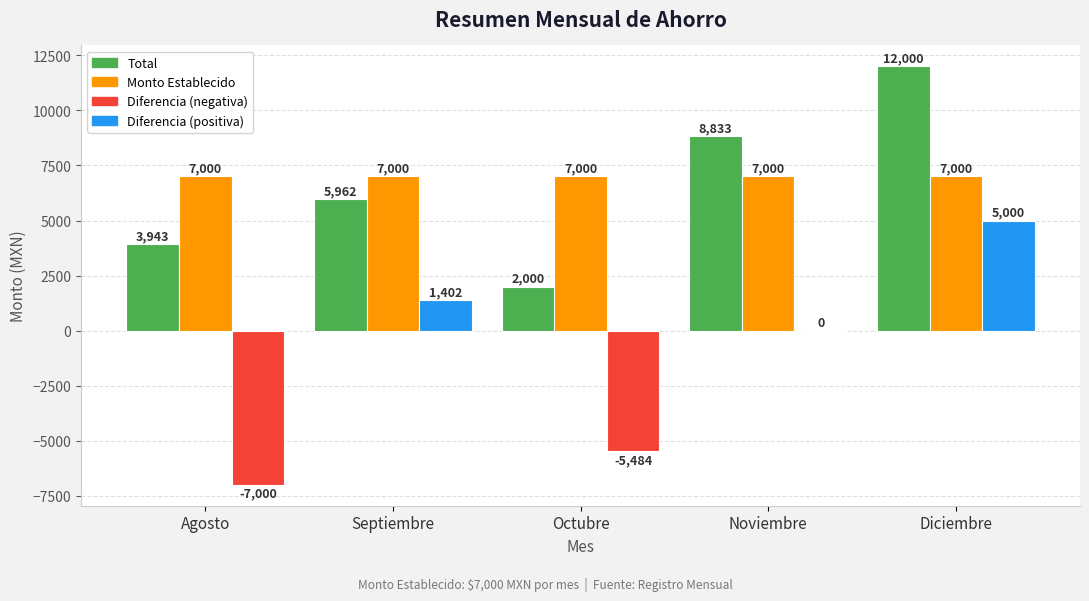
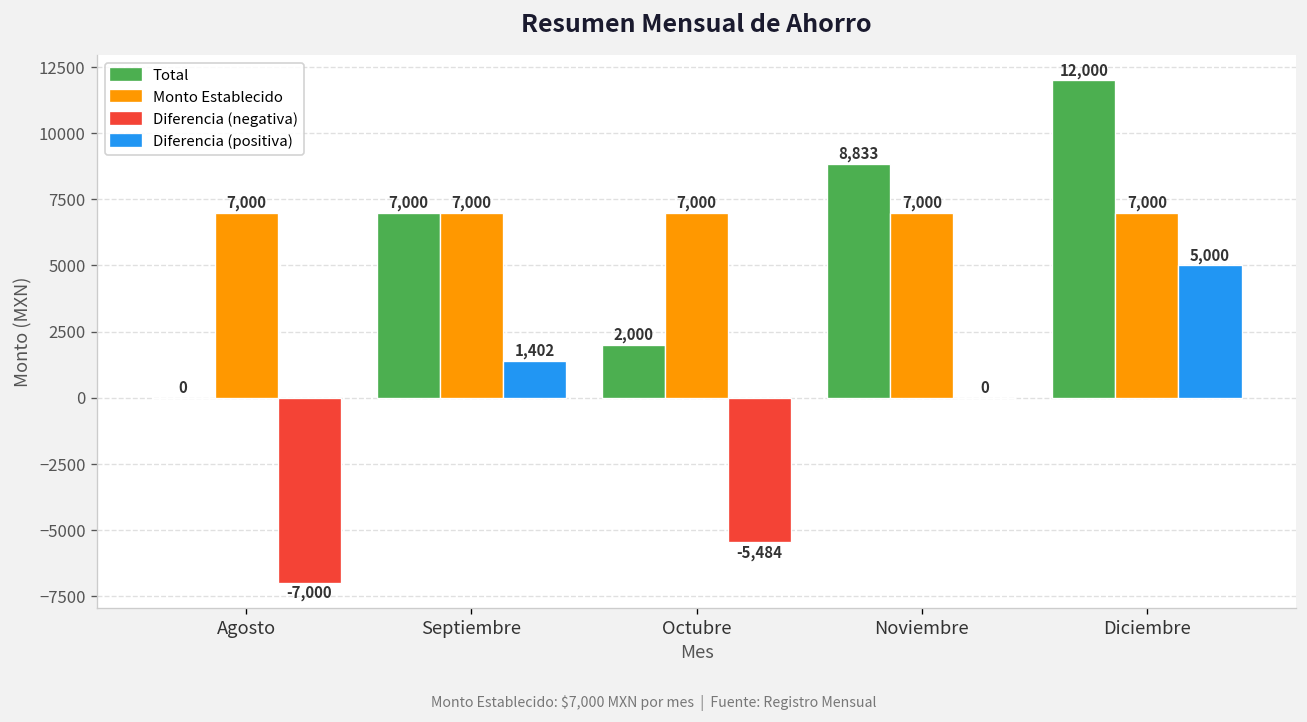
  {
    "Total": {
-     "Agosto": "3,943",
-     "Septiembre": "5,962",
+     "Agosto": "0",
+     "Septiembre": "7,000",
      "Octubre": "2,000",
      "Noviembre": "8,833",
      "Diciembre": "12,000"
    },
    "Monto Establecido": {
      "Agosto": "7,000",
      "Septiembre": "7,000",
      "Octubre": "7,000",
      "Noviembre": "7,000",
      "Diciembre": "7,000"
    }
  }
